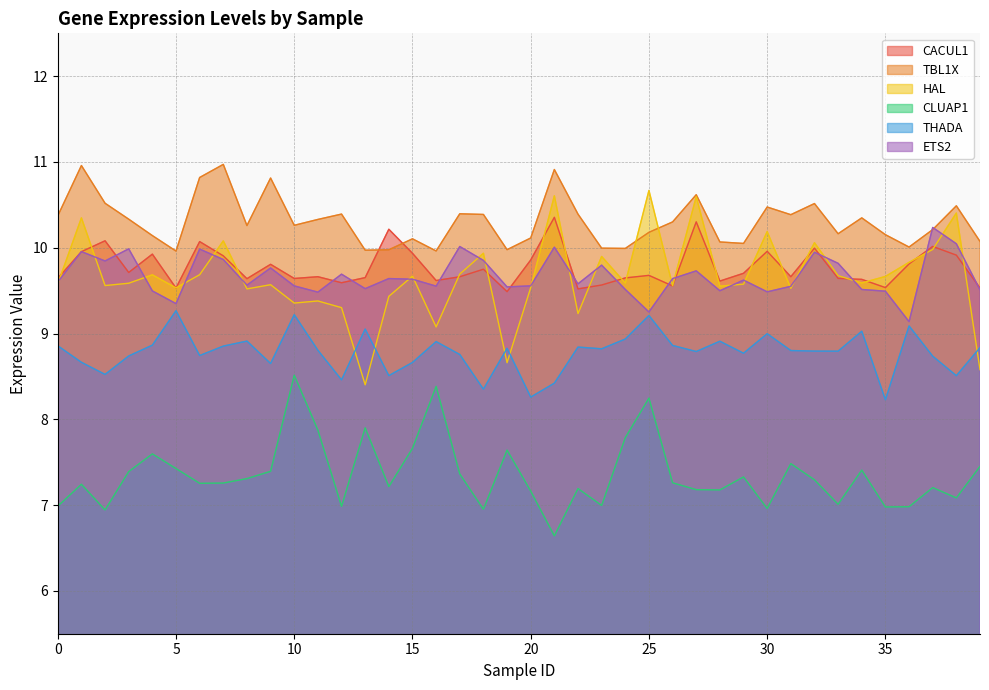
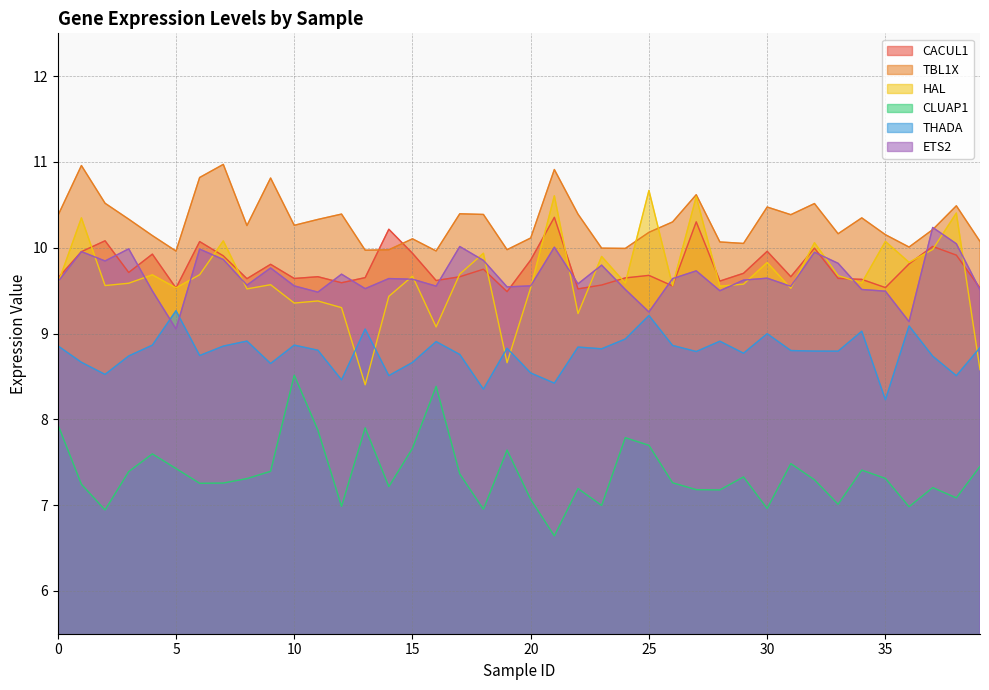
  {
    "HAL": {
      "10": 9.4,
      "15": 9.7,
      "25": 10.7,
-     "30": 10.2,
-     "35": 9.7
+     "30": 9.8,
+     "35": 10.1
    },
    "CLUAP1": {
-     "0": 7.0,
+     "0": 7.9,
      "5": 7.4,
      "10": 8.5,
      "15": 7.7,
-     "20": 7.2,
-     "25": 8.2,
+     "20": 7.1,
+     "25": 7.7,
      "30": 7.0,
-     "35": 7.0
+     "35": 7.3
    },
    "THADA": {
      "0": 8.9,
      "5": 9.3,
-     "10": 9.2,
+     "10": 8.9,
      "15": 8.7,
-     "20": 8.3,
+     "20": 8.5,
      "25": 9.2,
      "30": 9.0,
      "35": 8.2
    },
    "ETS2": {
-     "5": 9.3,
+     "5": 9.1,
      "10": 9.6,
      "15": 9.6,
      "25": 9.3,
-     "30": 9.5,
+     "30": 9.6,
      "35": 9.5
    }
  }
